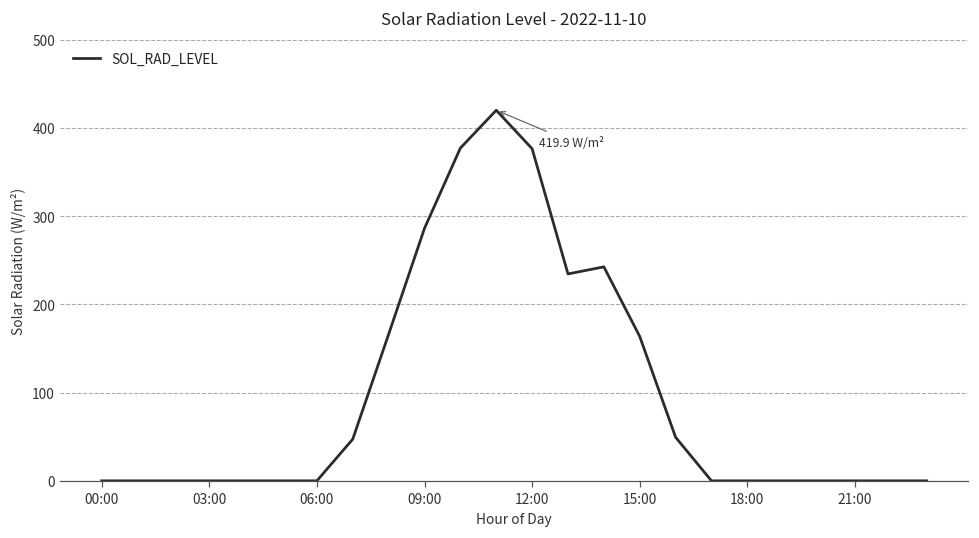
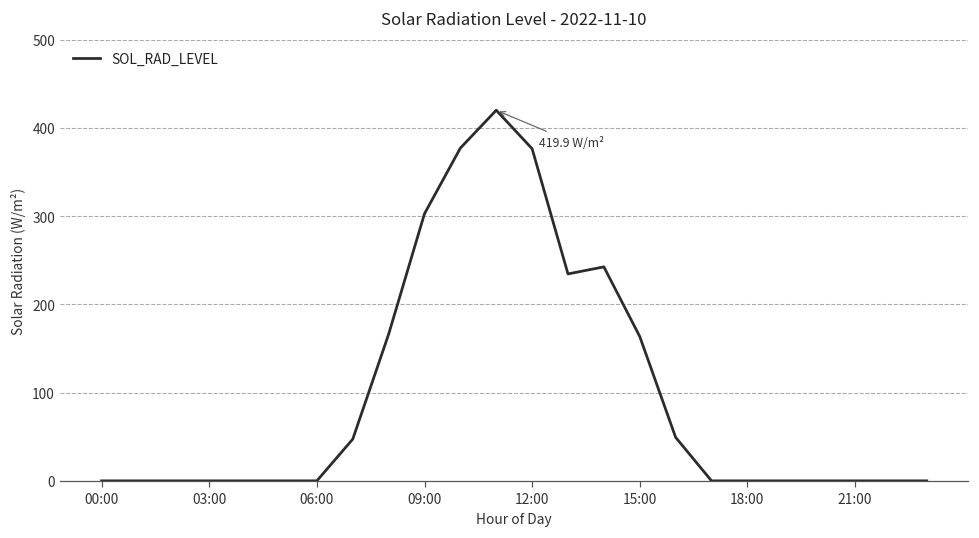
  {
    "00:00": 0,
    "03:00": 0,
    "06:00": 0,
-   "09:00": 290,
+   "09:00": 300,
    "15:00": 160,
    "18:00": 0,
    "21:00": 0
  }
